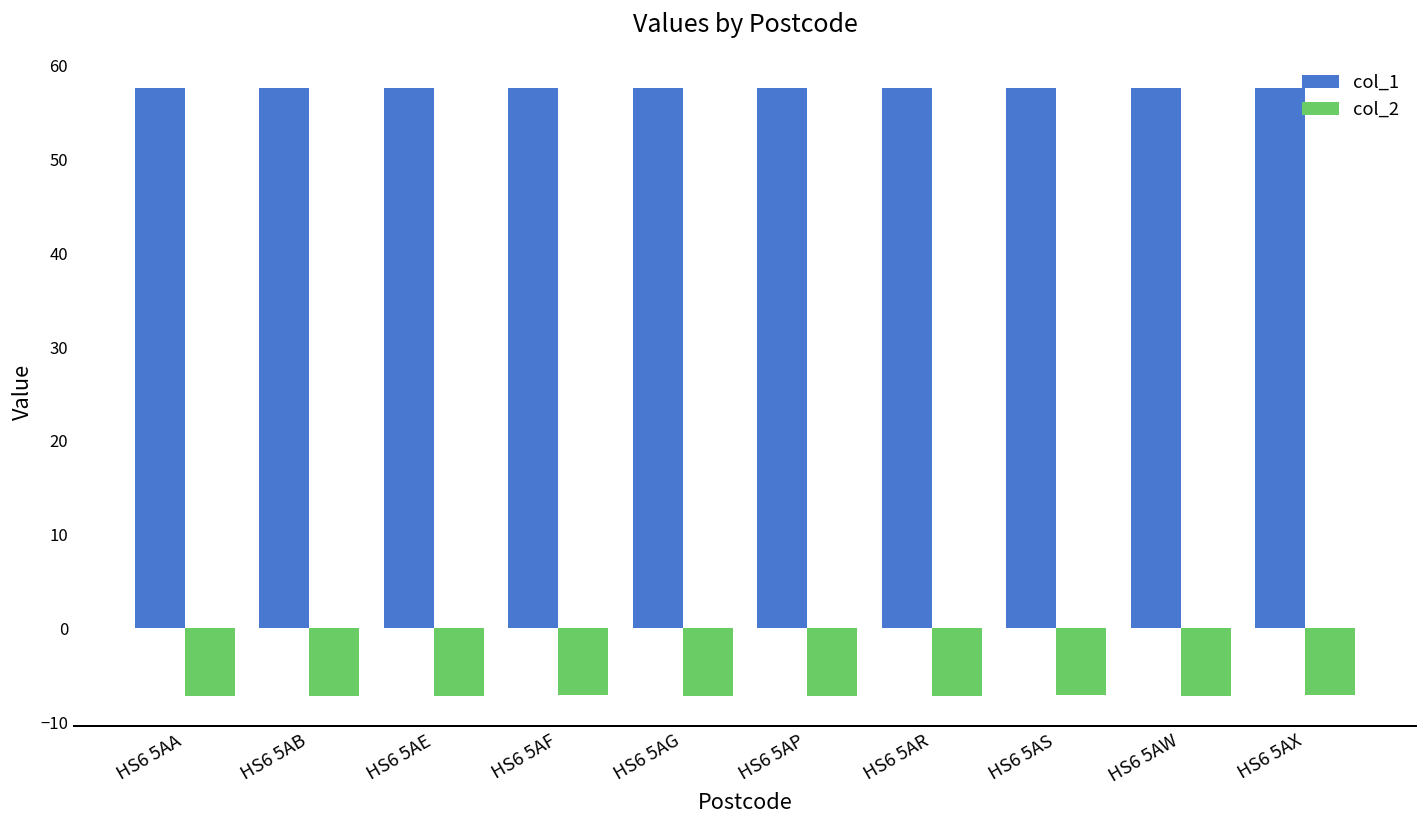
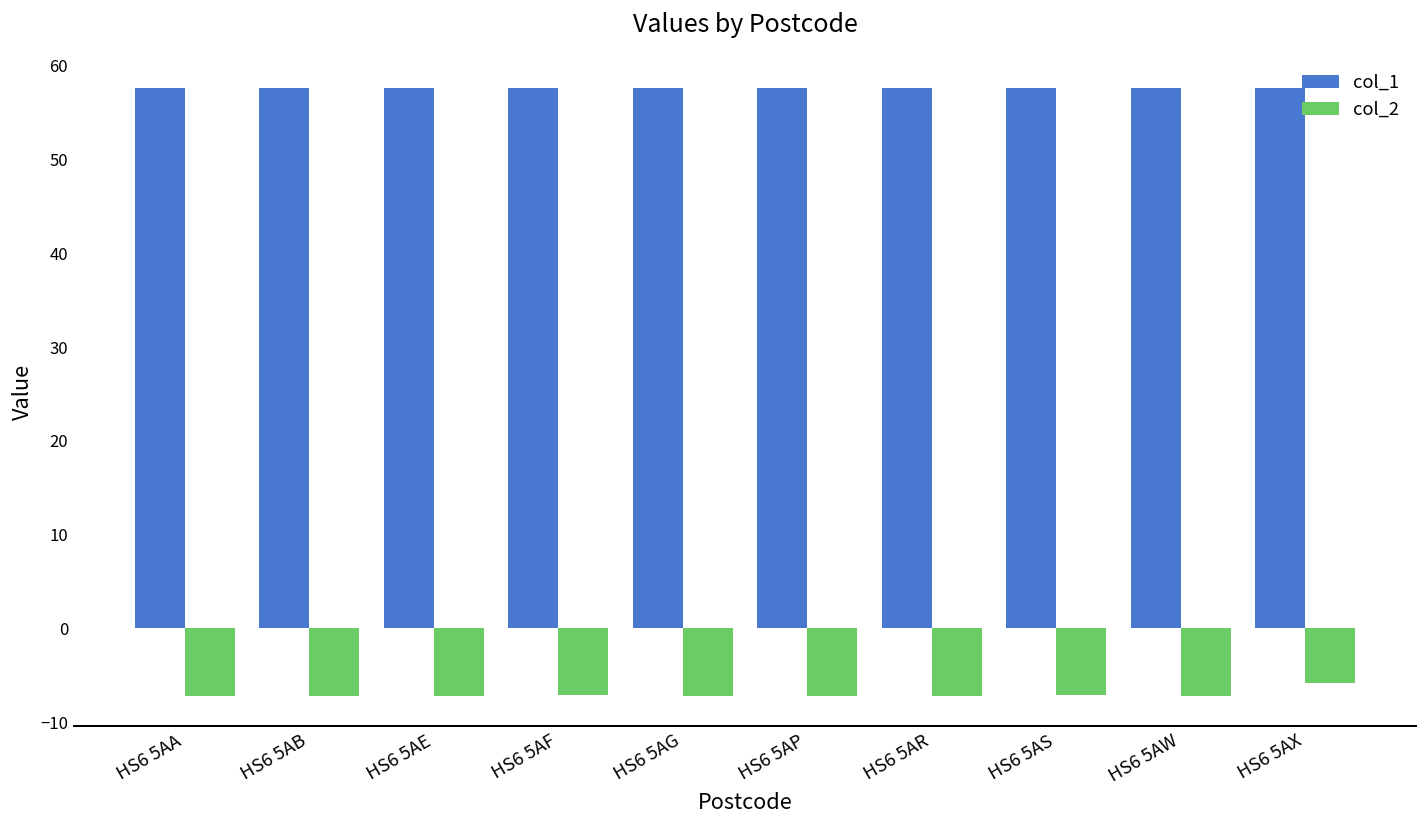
  {
    "col_1": {
      "HS6 5AA": 58,
      "HS6 5AB": 58,
      "HS6 5AE": 58,
      "HS6 5AF": 58,
      "HS6 5AG": 58,
      "HS6 5AP": 58,
      "HS6 5AR": 58,
      "HS6 5AS": 58,
      "HS6 5AW": 58,
      "HS6 5AX": 58
    },
    "col_2": {
      "HS6 5AA": -7,
      "HS6 5AB": -7,
      "HS6 5AE": -7,
      "HS6 5AF": -7,
      "HS6 5AG": -7,
      "HS6 5AP": -7,
      "HS6 5AR": -7,
      "HS6 5AS": -7,
      "HS6 5AW": -7,
-     "HS6 5AX": -7
+     "HS6 5AX": -6
    }
  }
